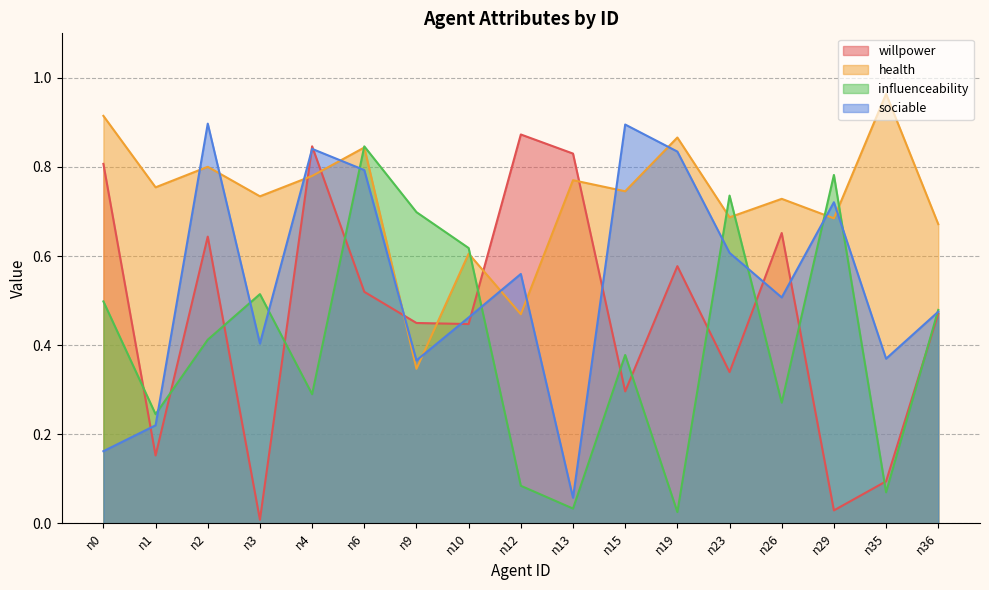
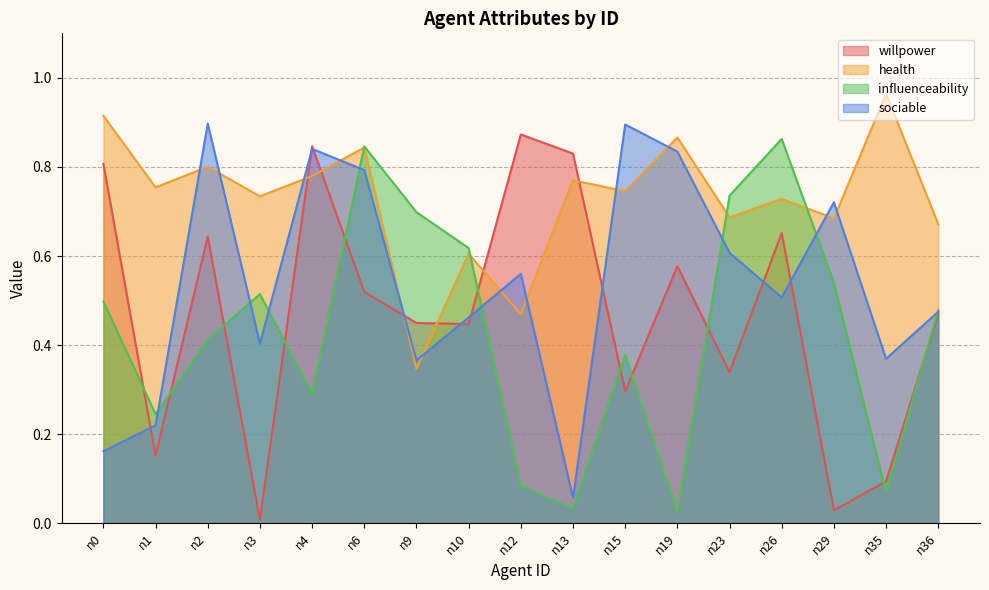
  {
    "willpower": {
      "n0": 0.81,
      "n1": 0.15,
      "n2": 0.64,
      "n3": 0.01,
      "n4": 0.85,
      "n6": 0.52,
      "n9": 0.45,
      "n10": 0.45,
      "n12": 0.87,
      "n13": 0.83,
      "n15": 0.30,
      "n19": 0.58,
      "n23": 0.34,
      "n26": 0.65,
      "n29": 0.03,
      "n35": 0.09
    },
    "health": {
      "n0": 0.91,
      "n1": 0.75,
      "n2": 0.80,
      "n3": 0.73,
      "n4": 0.78,
      "n9": 0.35,
      "n10": 0.61,
      "n12": 0.47,
      "n13": 0.77,
      "n15": 0.75,
      "n19": 0.87,
      "n23": 0.69,
      "n26": 0.73,
      "n29": 0.68,
      "n36": 0.67
    },
    "influenceability": {
      "n0": 0.50,
      "n1": 0.24,
      "n2": 0.41,
      "n3": 0.51,
      "n4": 0.29,
      "n9": 0.70,
      "n10": 0.62,
      "n12": 0.08,
      "n13": 0.03,
      "n15": 0.38,
      "n19": 0.03,
      "n23": 0.74,
-     "n26": 0.27,
-     "n29": 0.78,
+     "n26": 0.86,
+     "n29": 0.54,
      "n35": 0.07
    },
    "sociable": {
      "n0": 0.16,
      "n1": 0.22,
      "n2": 0.90,
      "n3": 0.40,
      "n4": 0.84,
      "n6": 0.79,
      "n9": 0.37,
      "n10": 0.46,
      "n12": 0.56,
      "n13": 0.06,
      "n15": 0.90,
      "n19": 0.83,
      "n23": 0.61,
      "n26": 0.51,
      "n29": 0.72,
      "n35": 0.37
    }
  }
